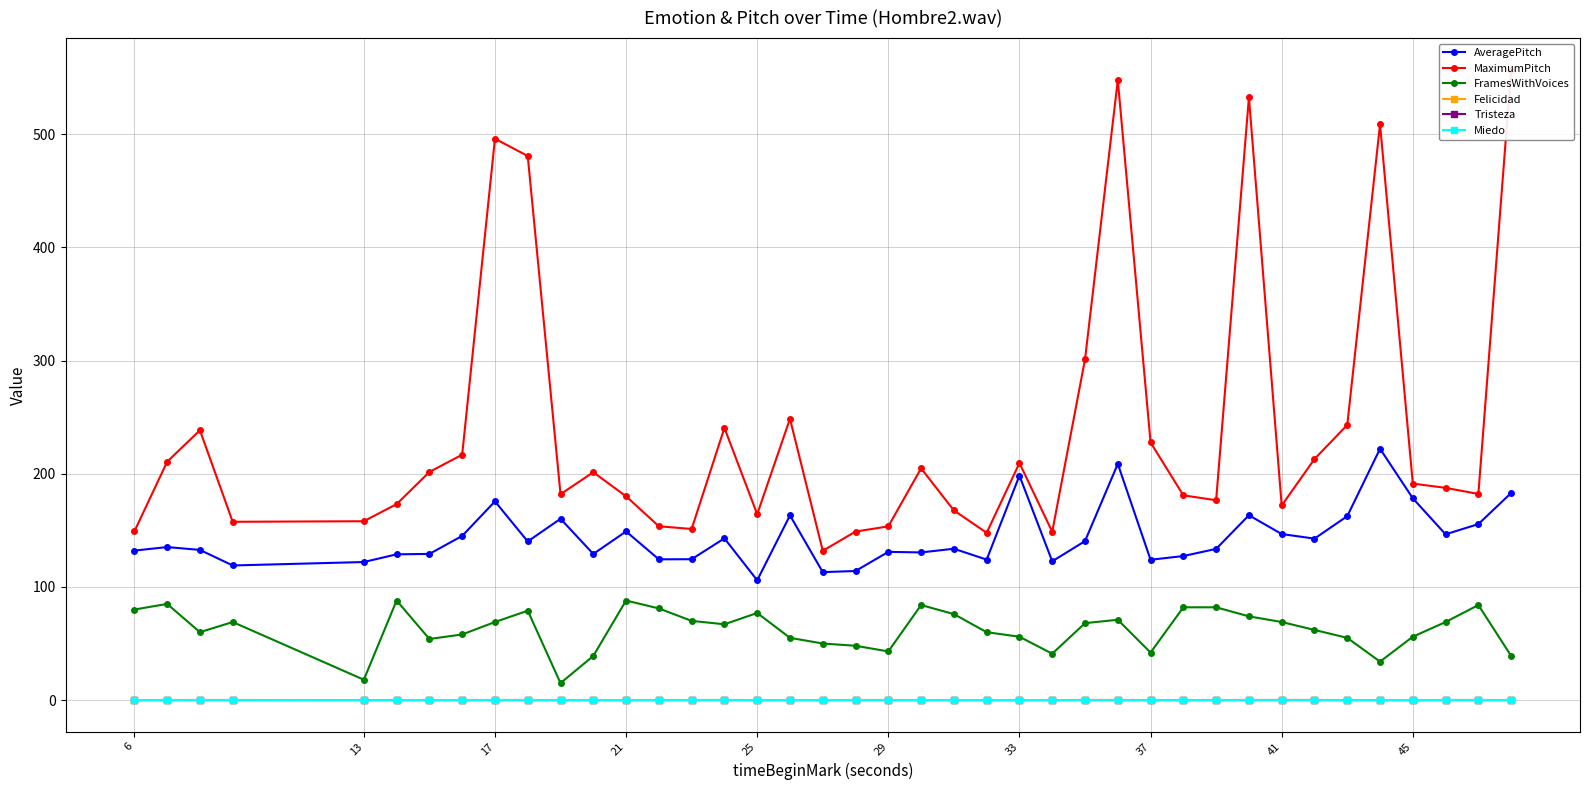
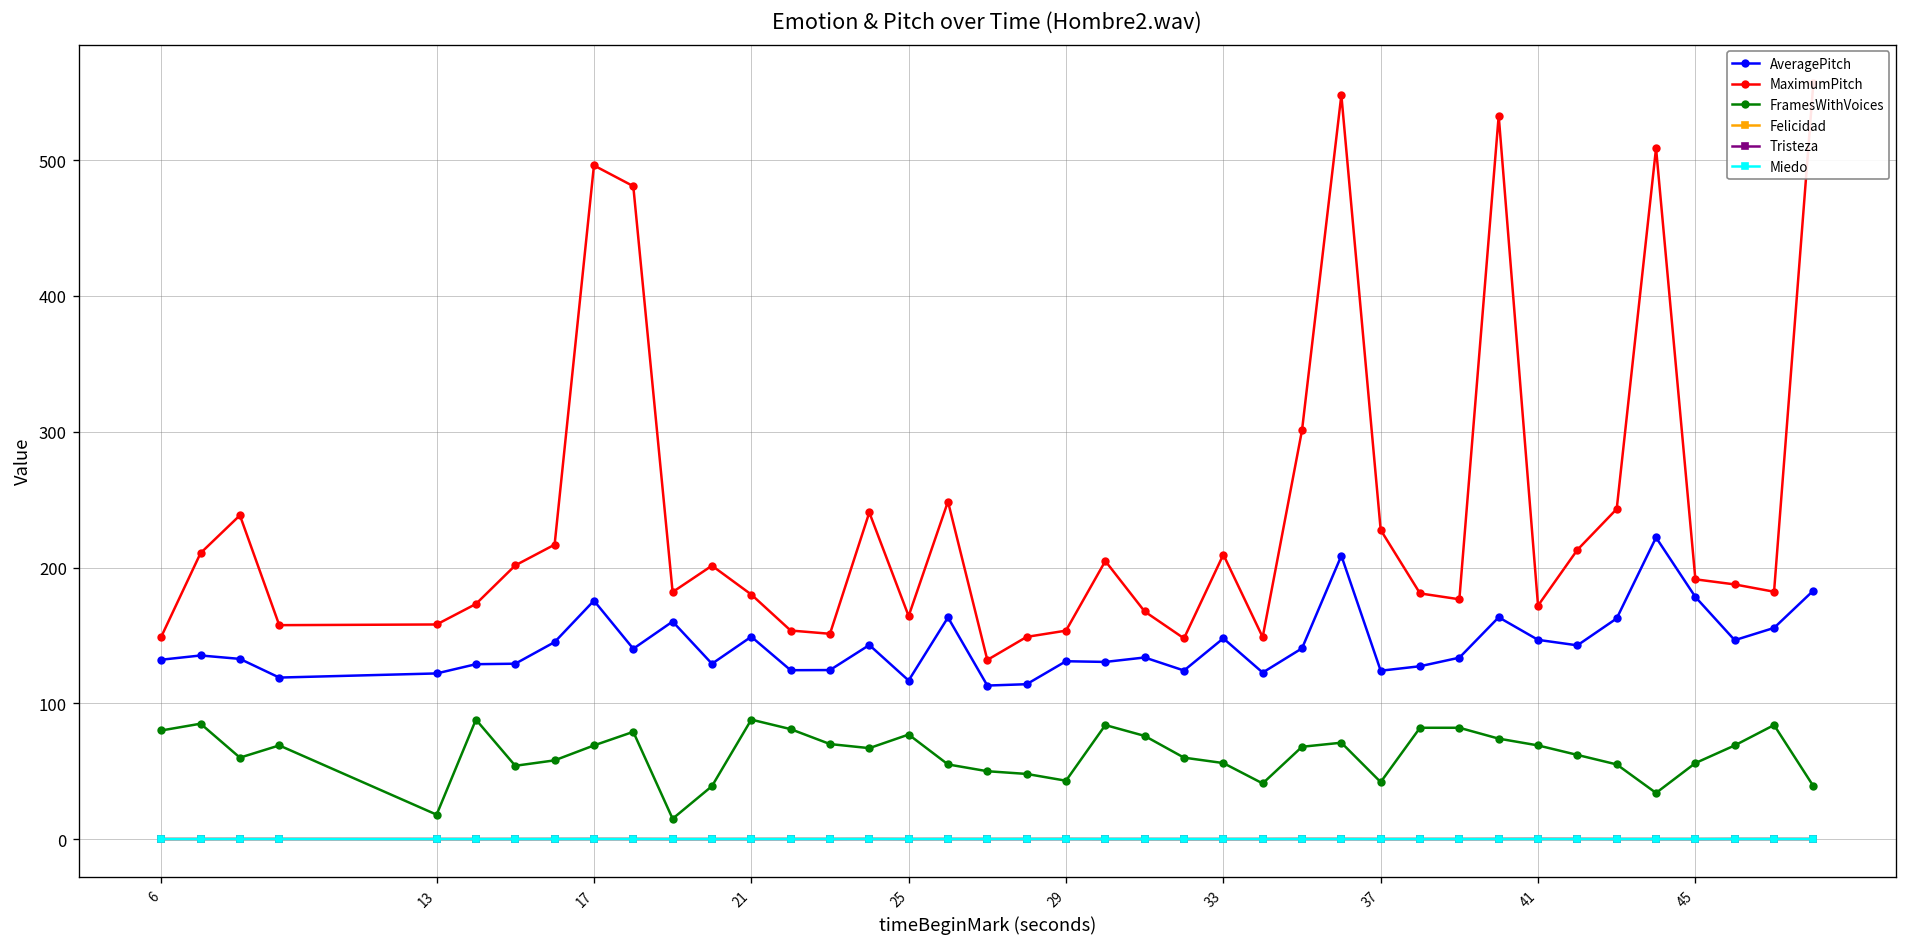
  {
    "AveragePitch": {
      "6": 132,
      "13": 122,
      "17": 176,
      "21": 149,
-     "25": 106,
+     "25": 117,
      "29": 131,
-     "33": 198,
+     "33": 148,
      "37": 124,
      "41": 147,
      "45": 178
    },
    "MaximumPitch": {
      "6": 149,
      "13": 158,
      "17": 496,
      "21": 180,
      "25": 164,
      "29": 154,
      "33": 210,
      "37": 228,
      "41": 172,
      "45": 191
    },
    "FramesWithVoices": {
      "6": 80,
      "13": 18,
      "17": 69,
      "21": 88,
      "25": 77,
      "29": 43,
      "33": 56,
      "37": 42,
      "41": 69,
      "45": 56
    },
    "Miedo": {
      "6": 0,
      "13": 0,
      "17": 0,
      "21": 0,
      "25": 0,
      "29": 0,
      "33": 0,
      "37": 0,
      "41": 0,
      "45": 0
    }
  }
